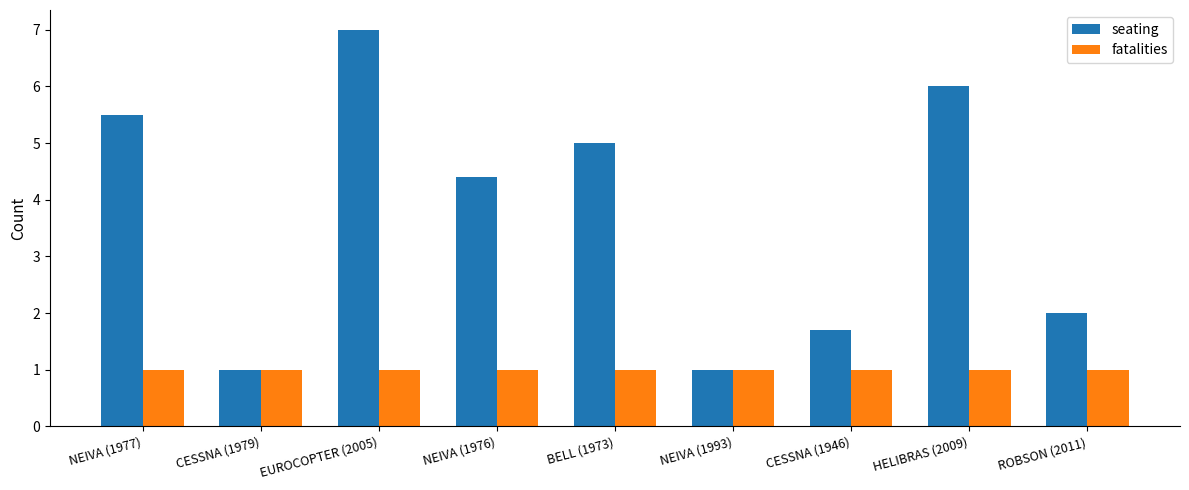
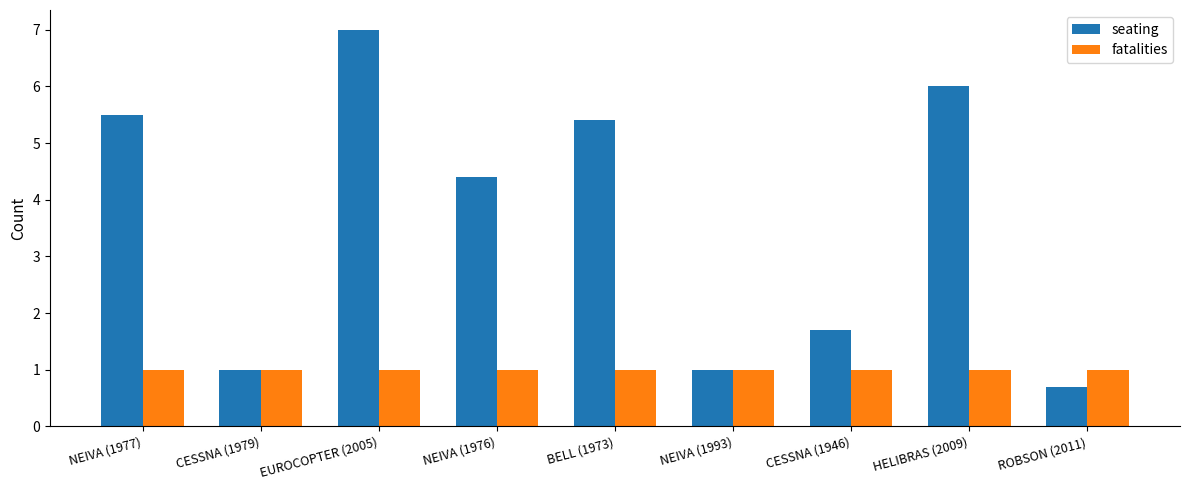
  {
    "seating": {
      "NEIVA (1977)": 5.5,
      "CESSNA (1979)": 1.0,
      "EUROCOPTER (2005)": 7.0,
      "NEIVA (1976)": 4.4,
-     "BELL (1973)": 5.0,
+     "BELL (1973)": 5.4,
      "NEIVA (1993)": 1.0,
      "CESSNA (1946)": 1.7,
      "HELIBRAS (2009)": 6.0,
-     "ROBSON (2011)": 2.0
+     "ROBSON (2011)": 0.7
    },
    "fatalities": {
      "NEIVA (1977)": 1.0,
      "CESSNA (1979)": 1.0,
      "EUROCOPTER (2005)": 1.0,
      "NEIVA (1976)": 1.0,
      "BELL (1973)": 1.0,
      "NEIVA (1993)": 1.0,
      "CESSNA (1946)": 1.0,
      "HELIBRAS (2009)": 1.0,
      "ROBSON (2011)": 1.0
    }
  }
